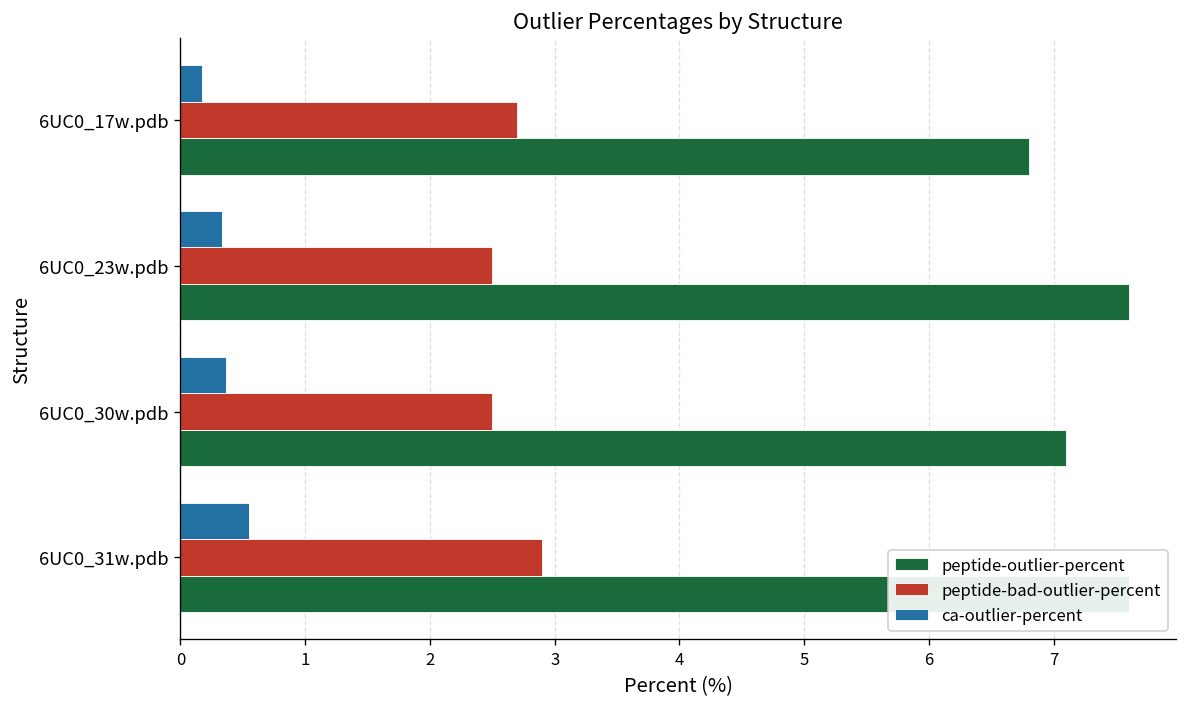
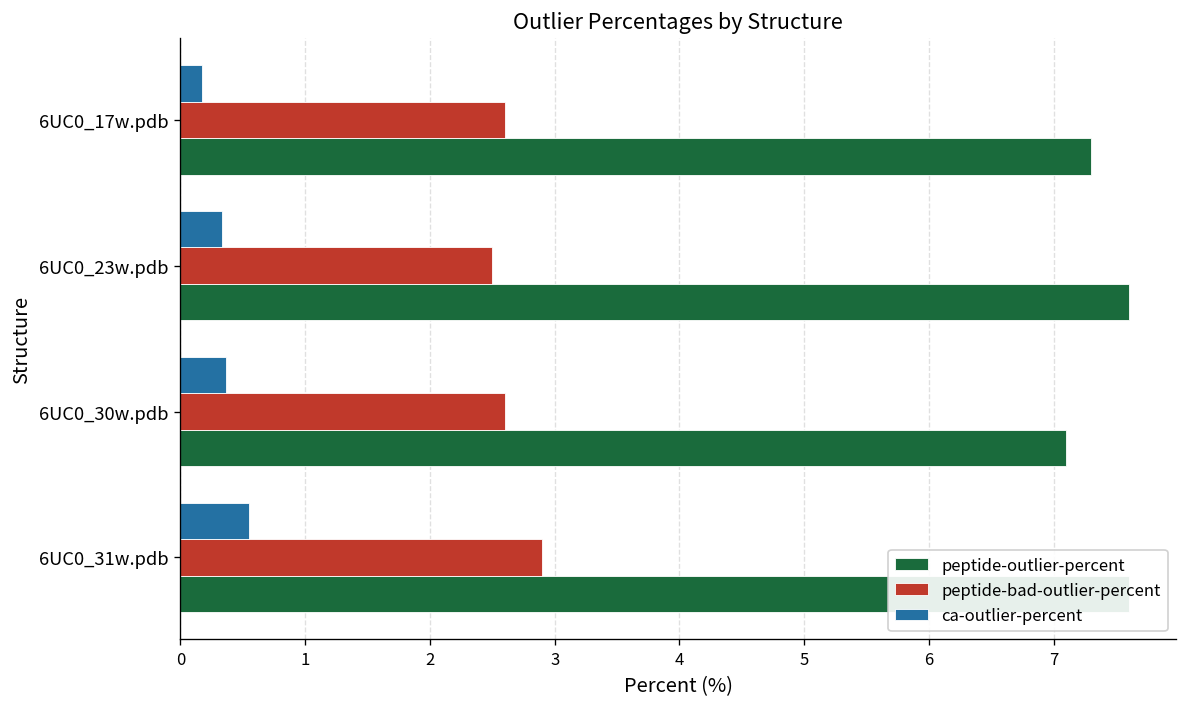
  {
    "peptide-outlier-percent": {
-     "6UC0_17w.pdb": 6.8,
+     "6UC0_17w.pdb": 7.3,
      "6UC0_23w.pdb": 7.6,
      "6UC0_30w.pdb": 7.1
    },
    "peptide-bad-outlier-percent": {
-     "6UC0_17w.pdb": 2.7,
+     "6UC0_17w.pdb": 2.6,
      "6UC0_23w.pdb": 2.5,
-     "6UC0_30w.pdb": 2.5,
+     "6UC0_30w.pdb": 2.6,
      "6UC0_31w.pdb": 2.9
    },
    "ca-outlier-percent": {
      "6UC0_17w.pdb": 0.17,
      "6UC0_23w.pdb": 0.33,
      "6UC0_30w.pdb": 0.37,
      "6UC0_31w.pdb": 0.55
    }
  }
